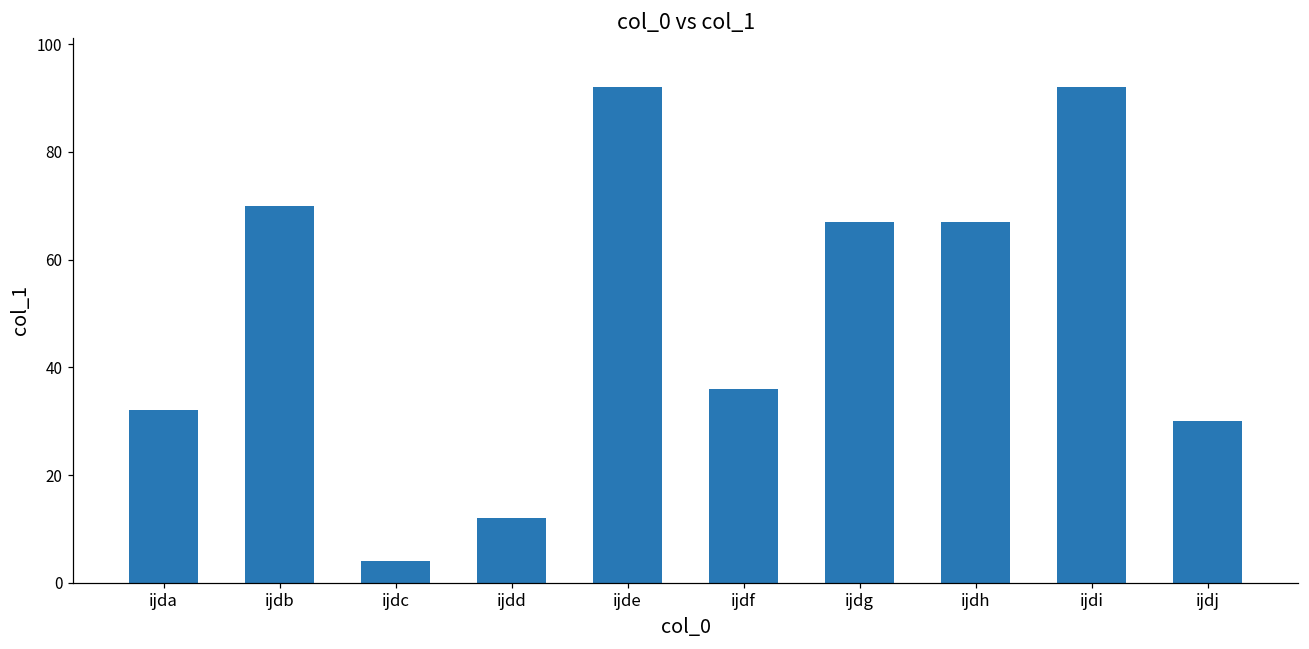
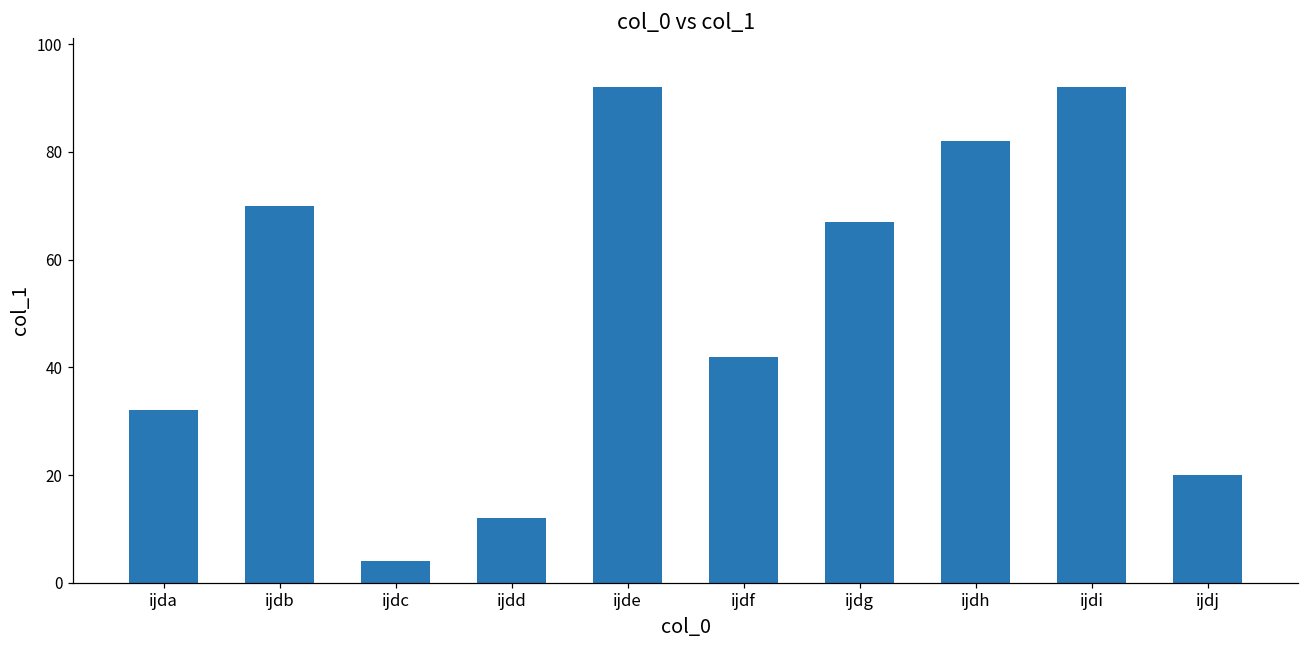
  {
    "ijda": 32,
    "ijdb": 70,
    "ijdc": 4,
    "ijdd": 12,
    "ijde": 92,
-   "ijdf": 36,
+   "ijdf": 42,
    "ijdg": 67,
-   "ijdh": 67,
+   "ijdh": 82,
    "ijdi": 92,
-   "ijdj": 30
+   "ijdj": 20
  }
